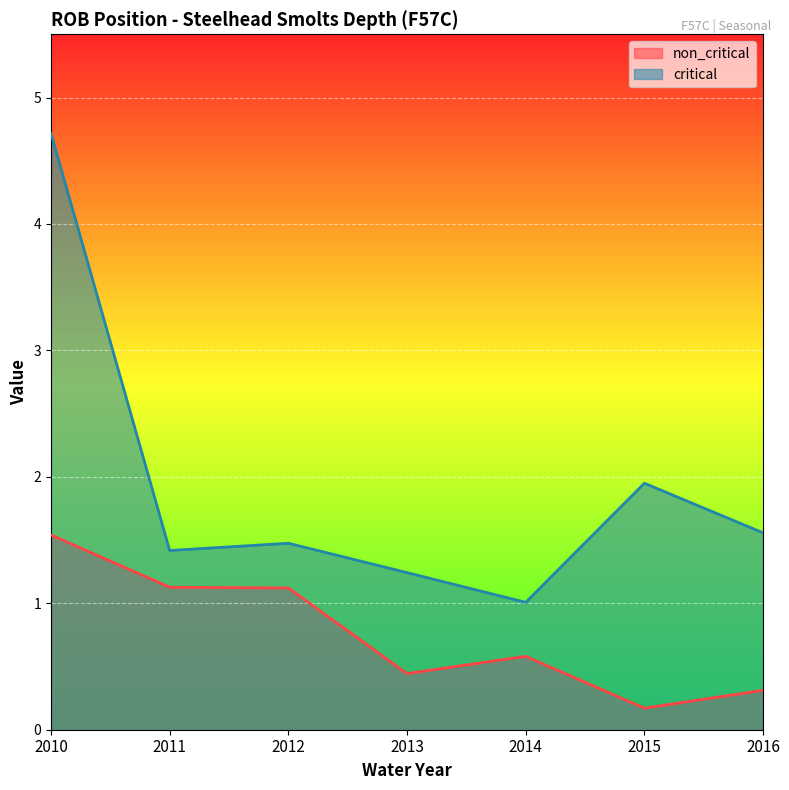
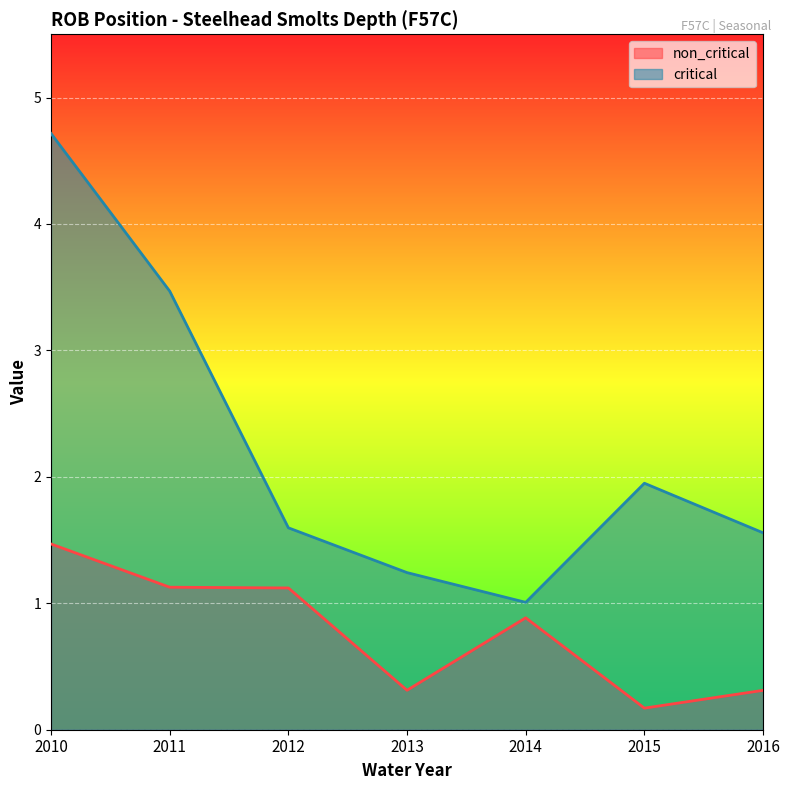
  {
    "non_critical": {
-     "2010": 1.54,
+     "2010": 1.47,
      "2011": 1.13,
      "2012": 1.12,
-     "2013": 0.44,
-     "2014": 0.58,
+     "2013": 0.31,
+     "2014": 0.89,
      "2015": 0.17,
      "2016": 0.31
    },
    "critical": {
      "2010": 4.72,
-     "2011": 1.42,
-     "2012": 1.47,
+     "2011": 3.47,
+     "2012": 1.60,
      "2013": 1.24,
      "2014": 1.01,
      "2015": 1.95,
      "2016": 1.56
    }
  }
